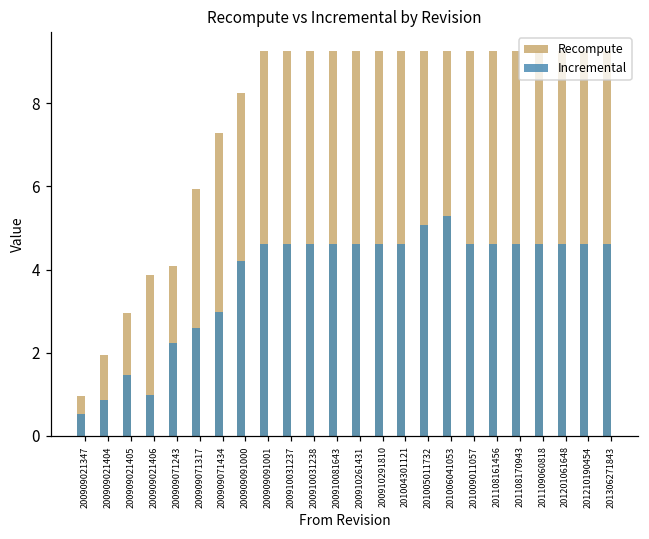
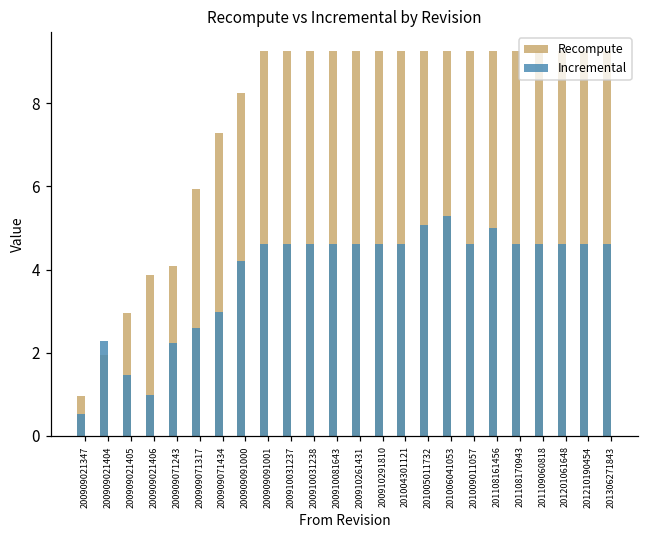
  {
    "Recompute": {
      "200909021347": 1.0,
      "200909021405": 3.0,
      "200909021406": 3.9,
      "200909071243": 4.1,
      "200909071317": 6.0,
      "200909071434": 7.3,
      "200909091000": 8.3,
      "200909091001": 9.3,
      "200910031237": 9.3,
      "200910031238": 9.3,
      "200910081643": 9.3,
      "200910261431": 9.3,
      "200910291810": 9.3,
      "201004301121": 9.3,
      "201005011732": 9.3,
      "201006041053": 9.3,
      "201009011057": 9.3,
      "201108161456": 9.3,
      "201108170943": 9.3
    },
    "Incremental": {
-     "200909021404": 0.9,
-     "201108161456": 4.6
+     "200909021404": 2.3,
+     "201108161456": 5.0
    }
  }
